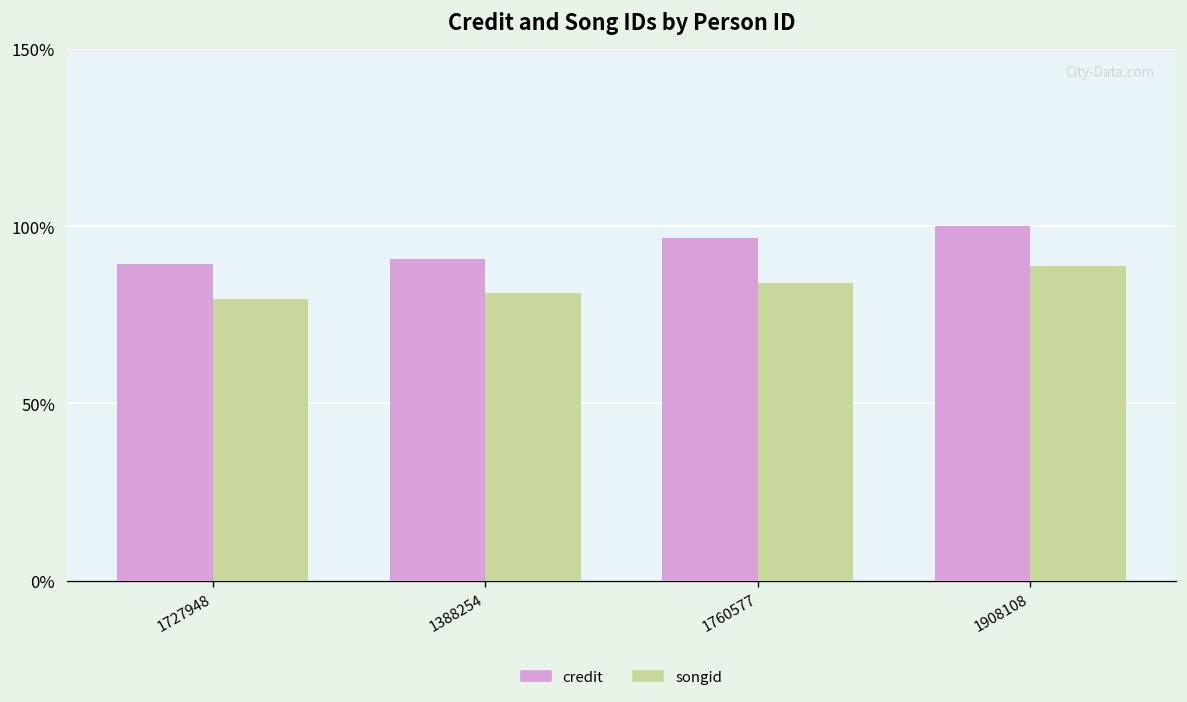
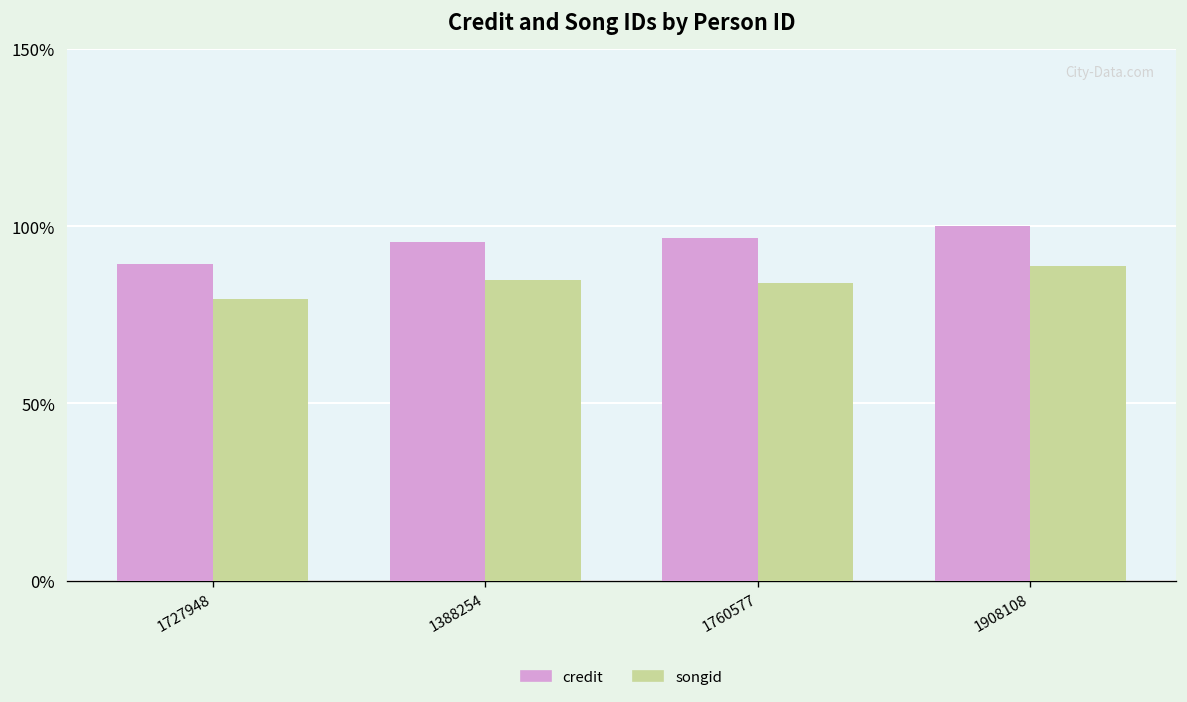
  {
    "credit": {
      "1727948": "89%",
-     "1388254": "91%",
+     "1388254": "96%",
      "1760577": "97%",
      "1908108": "100%"
    },
    "songid": {
      "1727948": "80%",
-     "1388254": "81%",
+     "1388254": "85%",
      "1760577": "84%",
      "1908108": "89%"
    }
  }
